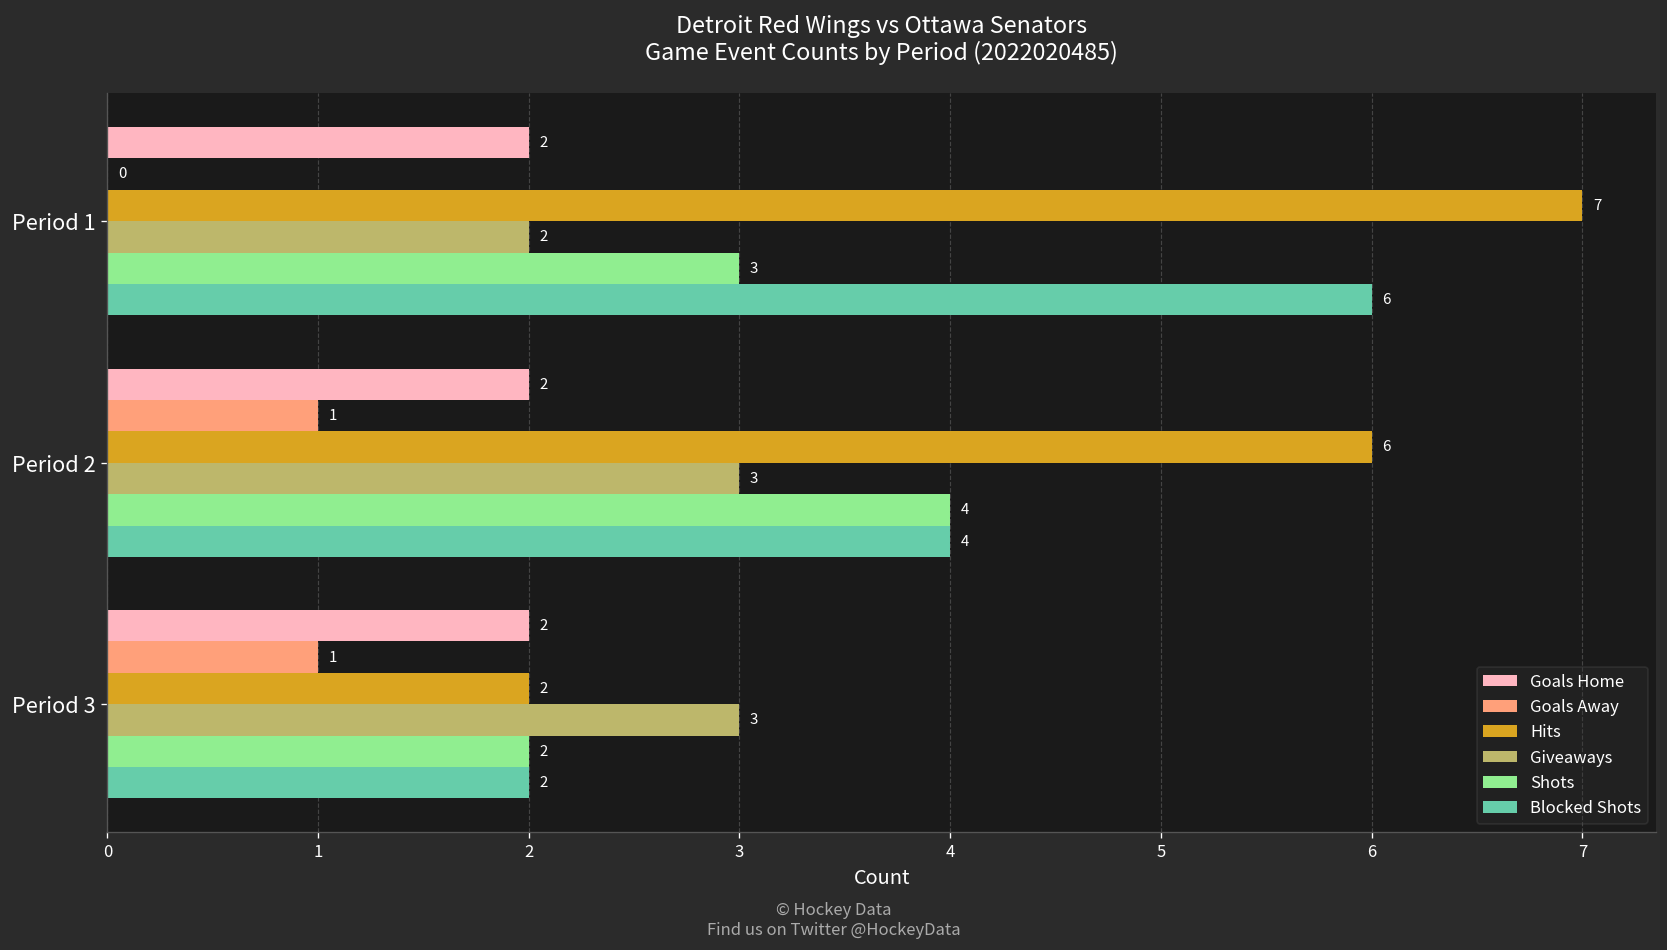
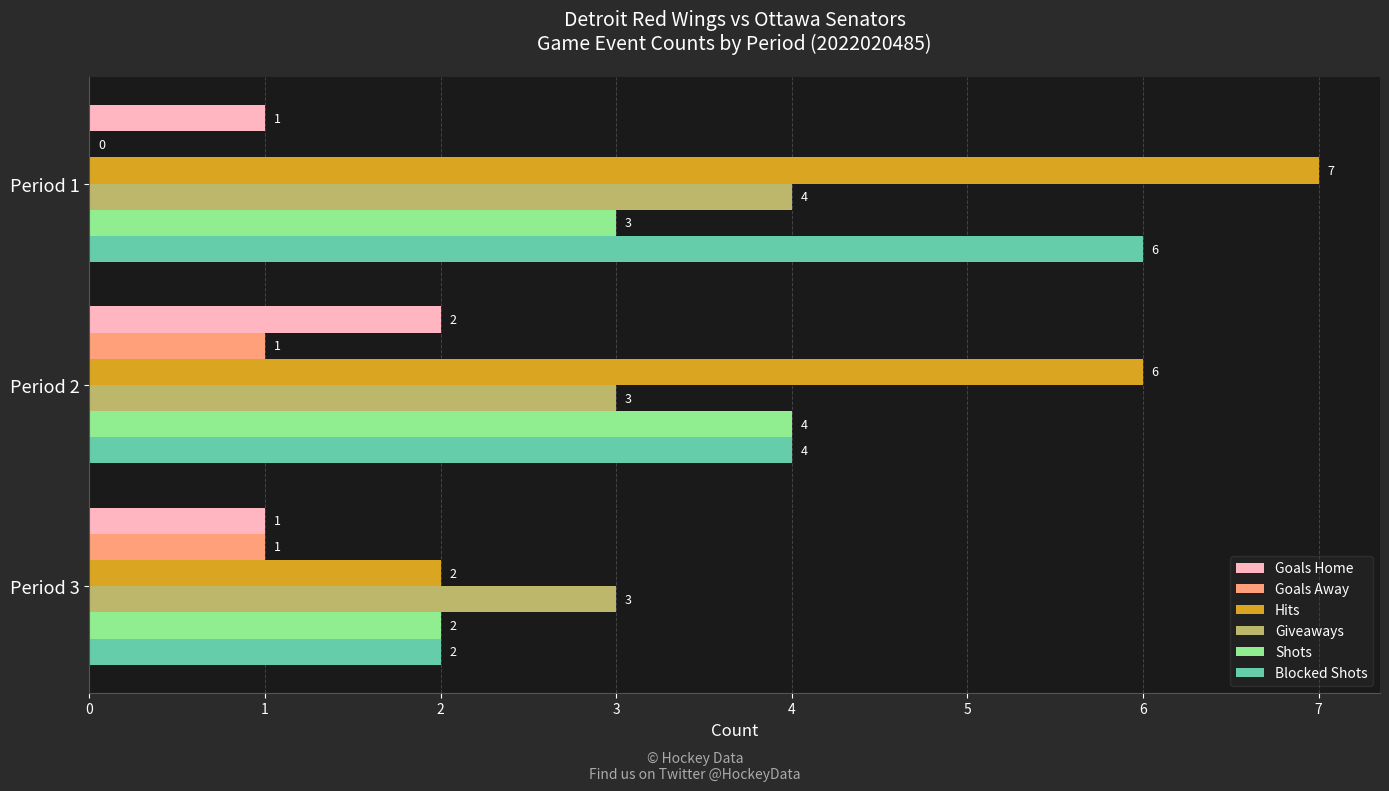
  {
    "Goals Home": {
-     "Period 1": 2,
+     "Period 1": 1,
      "Period 2": 2,
-     "Period 3": 2
+     "Period 3": 1
    },
    "Goals Away": {
      "Period 1": 0,
      "Period 2": 1,
      "Period 3": 1
    },
    "Hits": {
      "Period 1": 7,
      "Period 2": 6,
      "Period 3": 2
    },
    "Giveaways": {
-     "Period 1": 2,
+     "Period 1": 4,
      "Period 2": 3,
      "Period 3": 3
    }
  }
